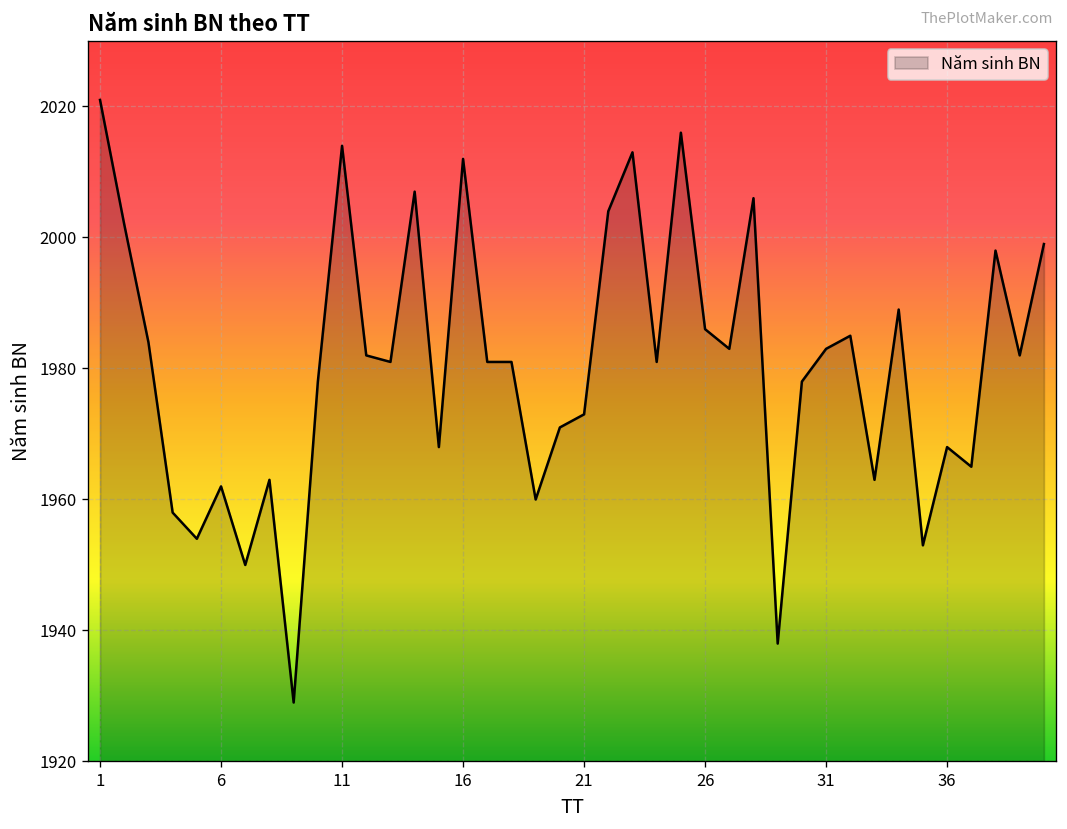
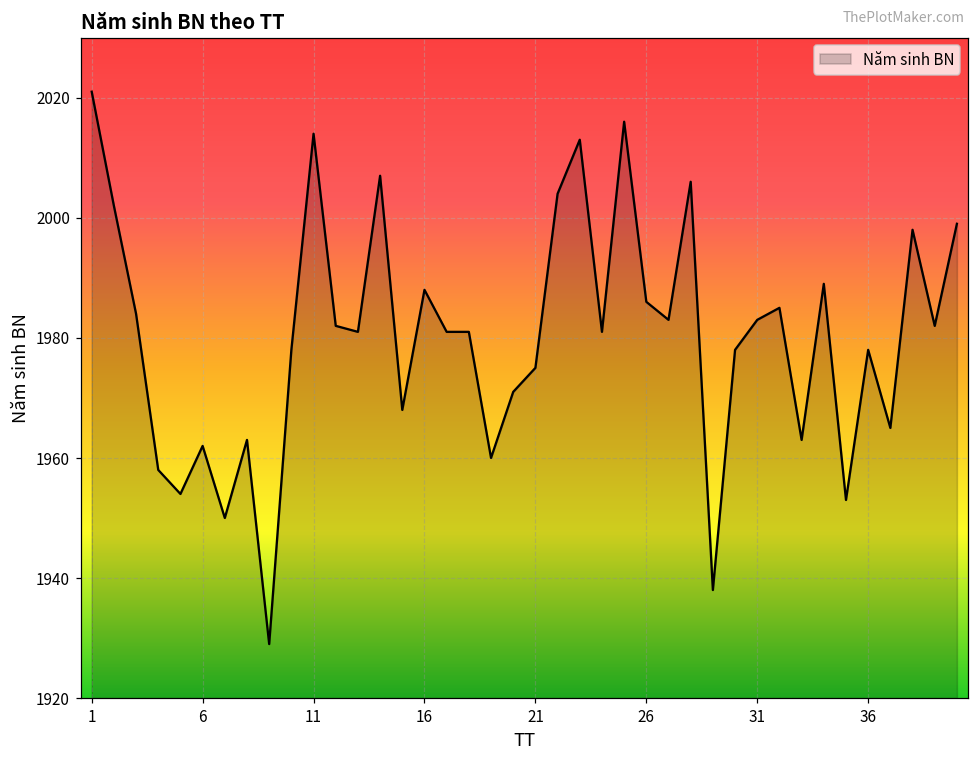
  {
    "1": 2021,
    "6": 1962,
    "11": 2014,
-   "16": 2012,
-   "21": 1973,
+   "16": 1988,
+   "21": 1975,
    "26": 1986,
    "31": 1983,
-   "36": 1968
+   "36": 1978
  }
